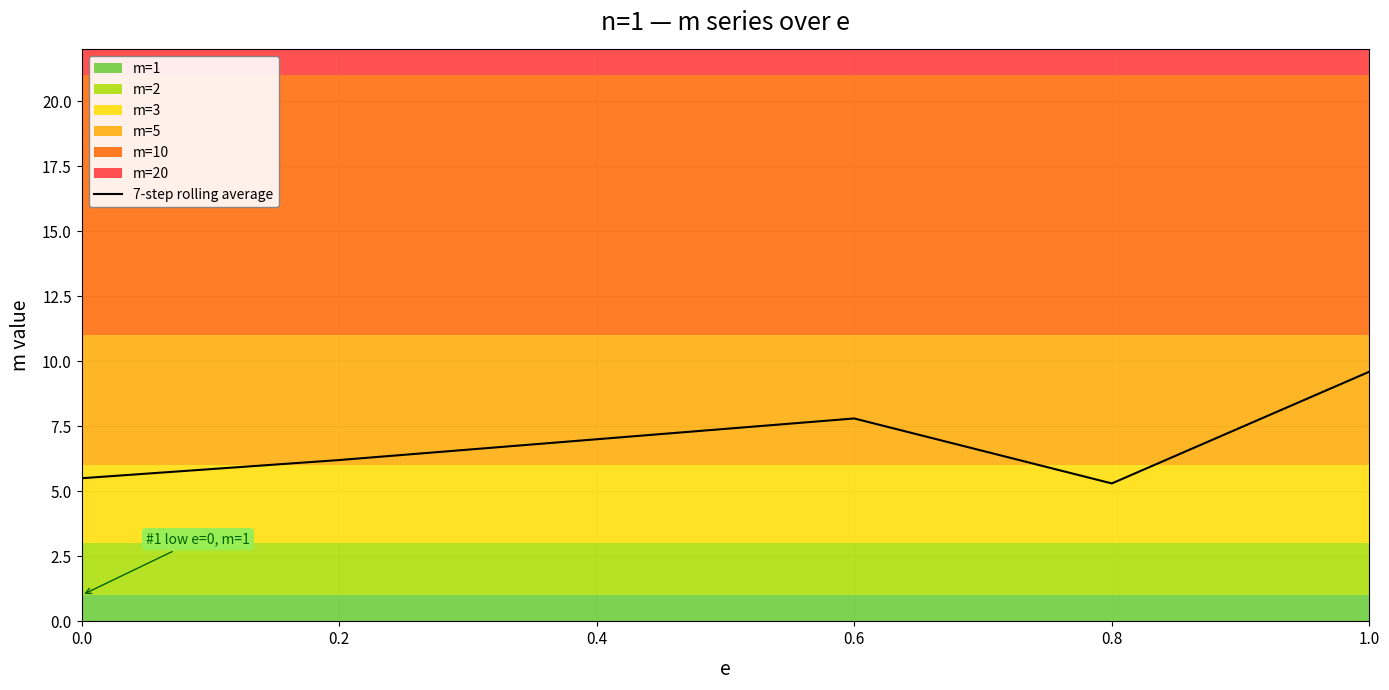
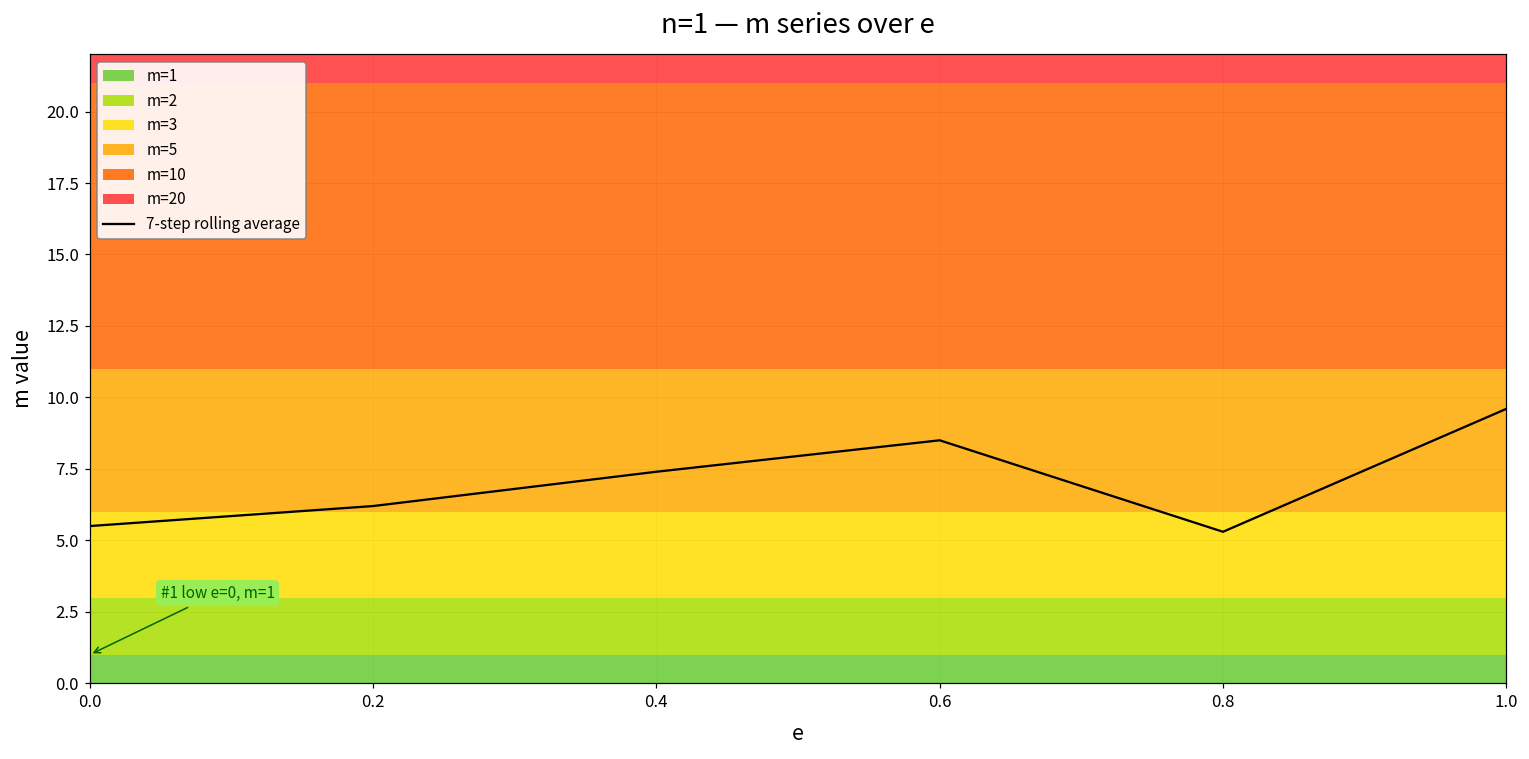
  {
    "7-step rolling average": {
      "0.0": 5.5,
      "0.2": 6.2,
-     "0.4": 7.0,
-     "0.6": 7.8,
+     "0.4": 7.4,
+     "0.6": 8.5,
      "0.8": 5.3,
      "1.0": 9.6
    },
    "m=1": {
      "0.2": 1.0,
      "0.4": 1.0,
      "0.6": 1.0,
      "0.8": 1.0,
      "1.0": 1.0
    },
    "m=10": {
      "0.0": 10.0,
      "0.2": 10.0,
      "0.4": 10.0,
      "0.6": 10.0,
      "0.8": 10.0,
      "1.0": 10.0
    }
  }
